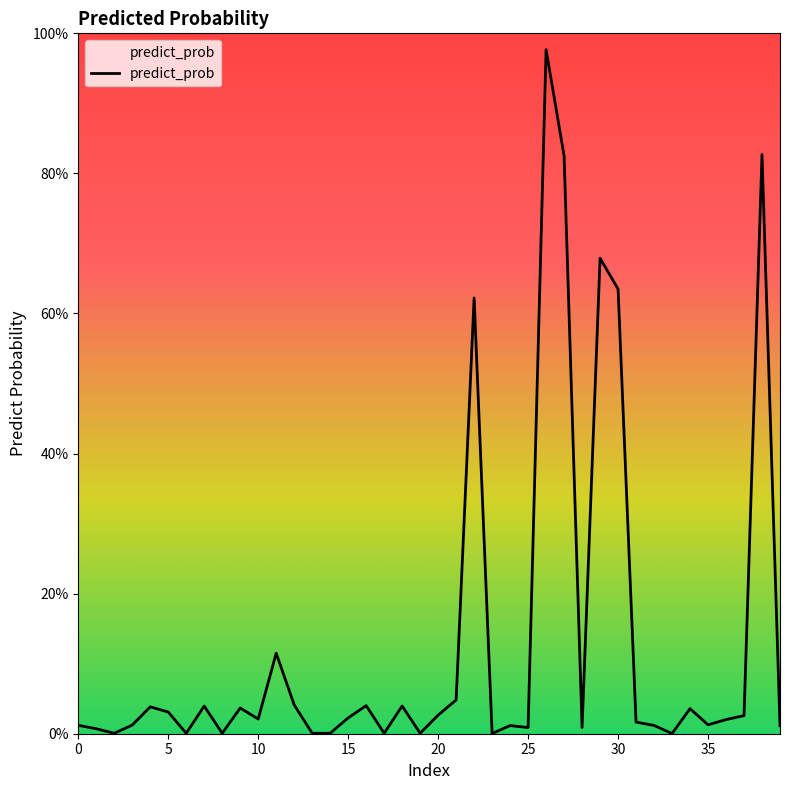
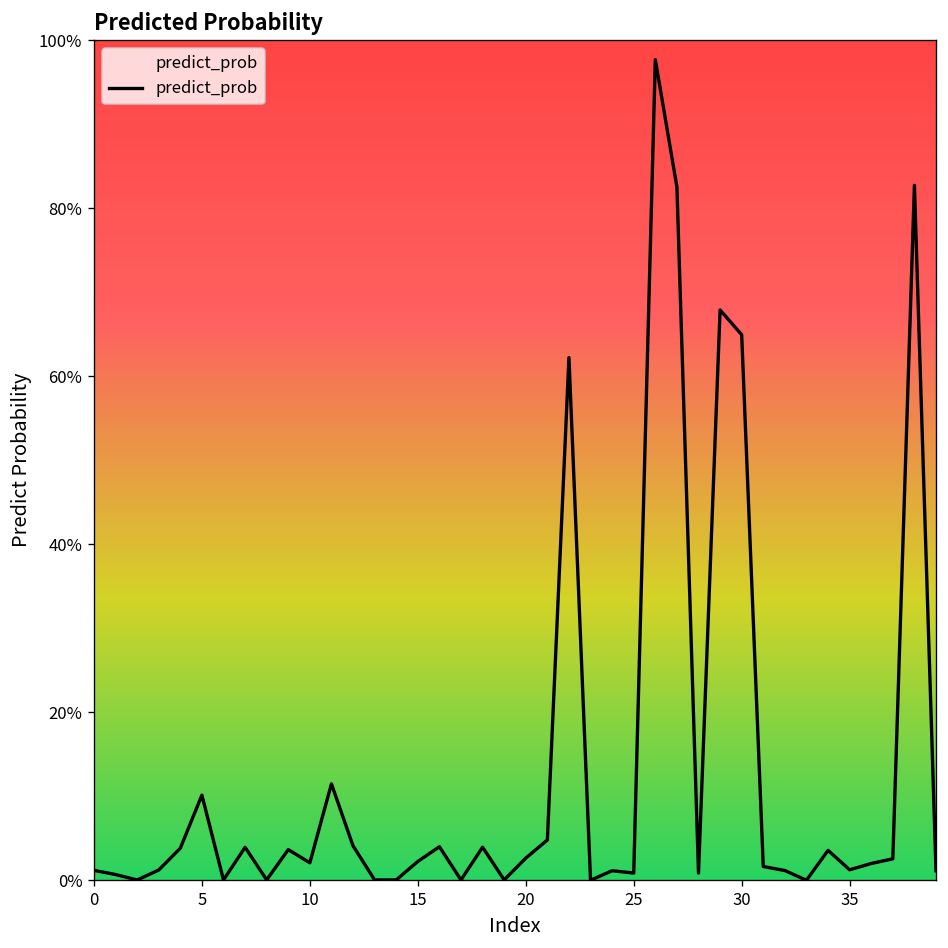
  {
    "0": "1%",
-   "5": "3%",
+   "5": "10%",
    "10": "2%",
    "15": "2%",
    "20": "3%",
    "25": "1%",
-   "30": "63%",
+   "30": "65%",
    "35": "1%"
  }
